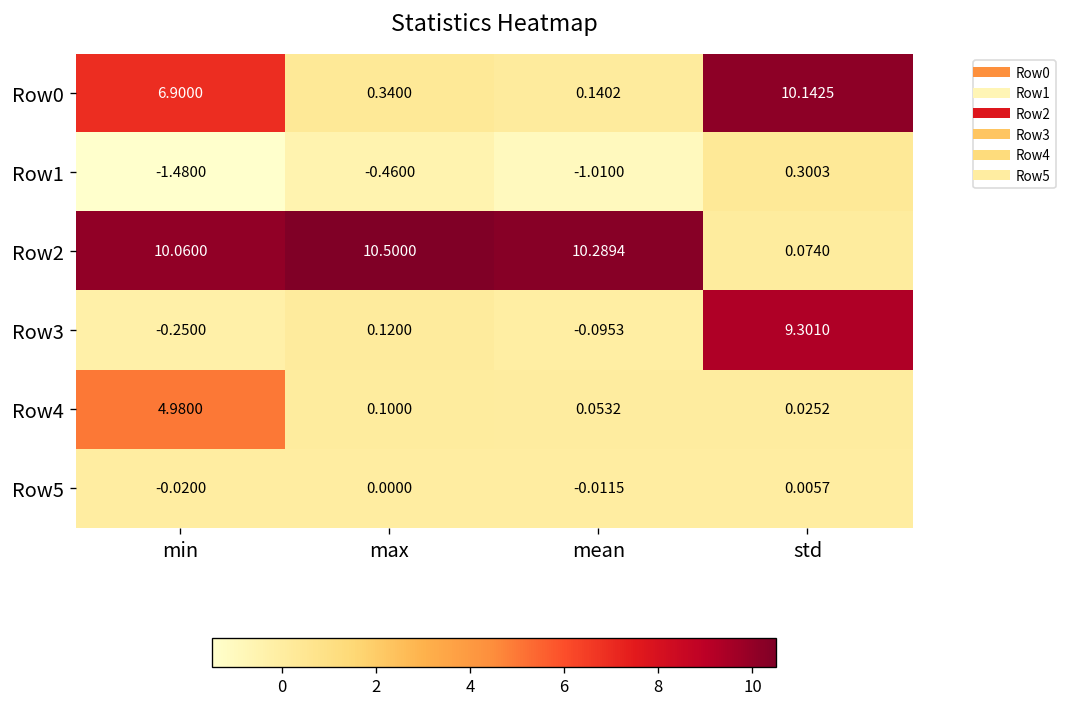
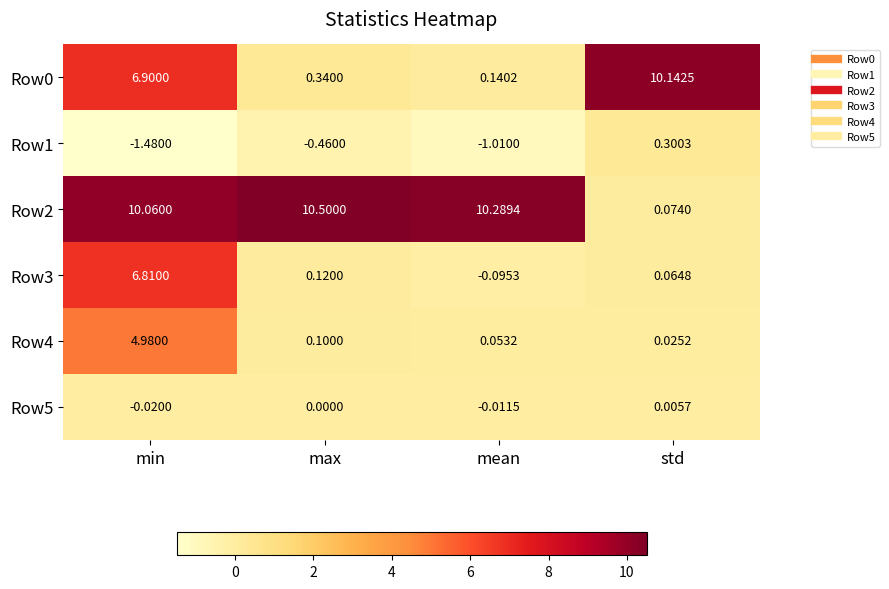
  {
    "Row0": {
      "min": 6.9000,
      "max": 0.3400,
      "mean": 0.1402,
      "std": 10.1425
    },
    "Row1": {
      "min": -1.4800,
      "max": -0.4600,
      "mean": -1.0100,
      "std": 0.3003
    },
    "Row2": {
      "min": 10.0600,
      "max": 10.5000,
      "mean": 10.2894,
      "std": 0.0740
    },
    "Row3": {
-     "min": -0.2500,
+     "min": 6.8100,
      "max": 0.1200,
      "mean": -0.0953,
-     "std": 9.3010
+     "std": 0.0648
    },
    "Row4": {
      "min": 4.9800,
      "max": 0.1000,
      "mean": 0.0532,
      "std": 0.0252
    },
    "Row5": {
      "min": -0.0200,
      "max": 0.0000,
      "mean": -0.0115,
      "std": 0.0057
    }
  }
